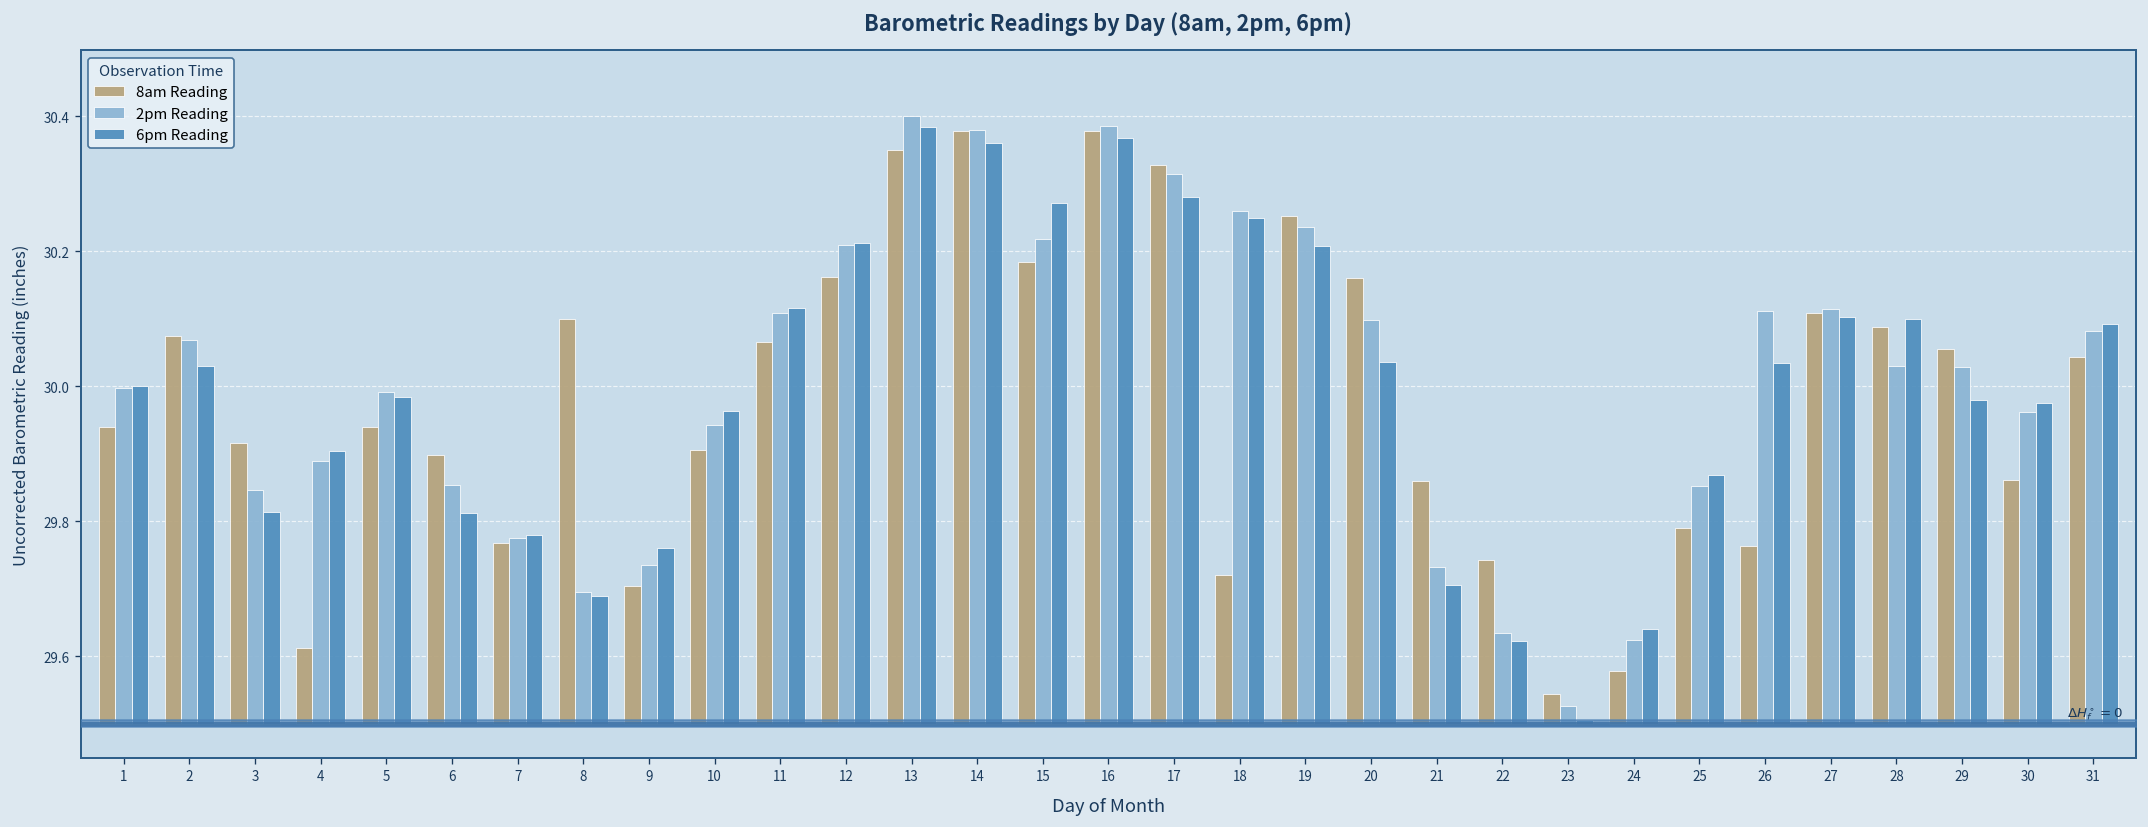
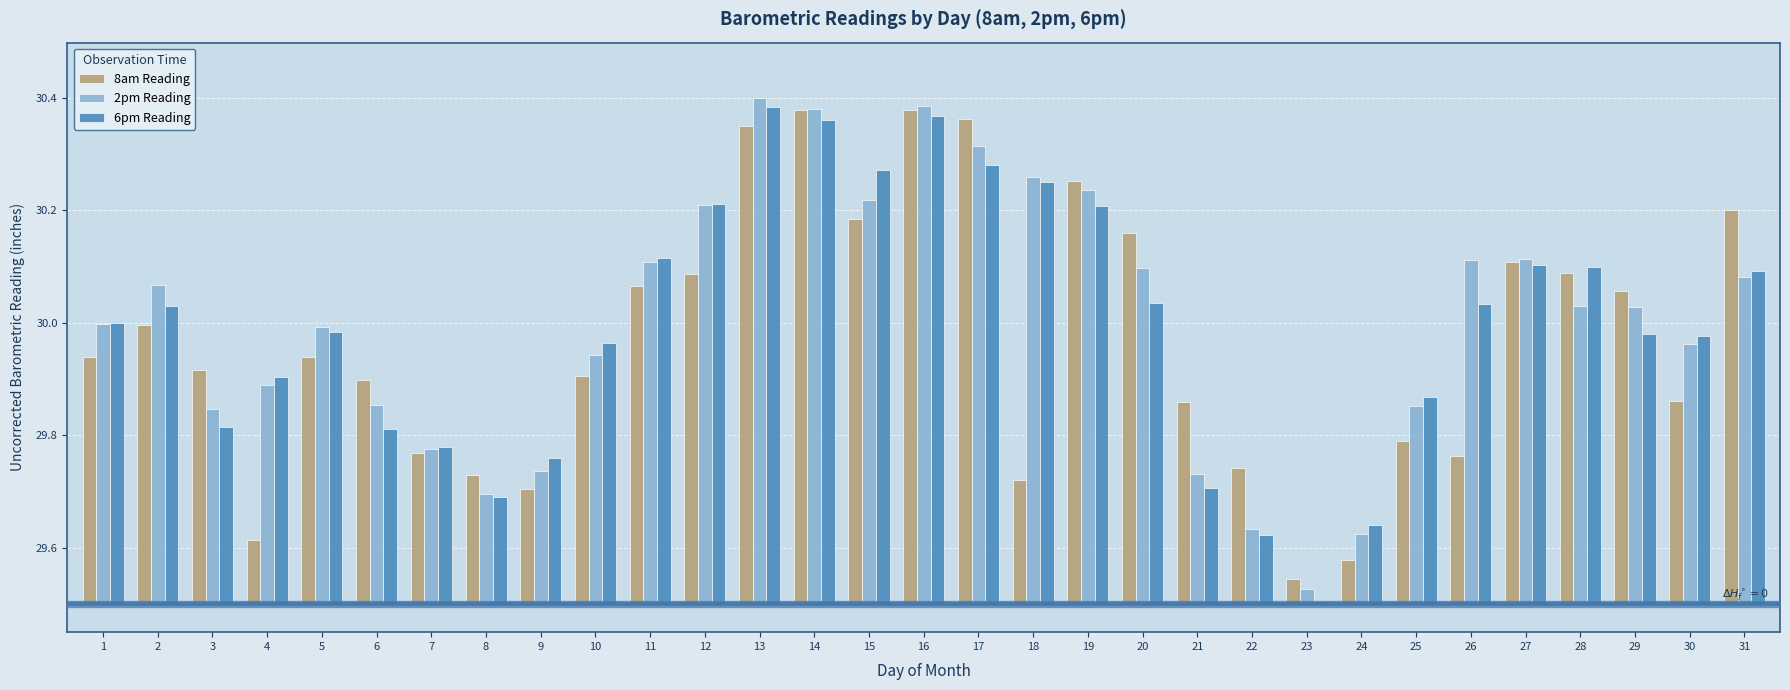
  {
    "8am Reading": {
      "1": 29.94,
-     "2": 30.07,
+     "2": 30.00,
      "3": 29.92,
      "4": 29.61,
      "5": 29.94,
      "6": 29.90,
      "7": 29.77,
-     "8": 30.10,
+     "8": 29.73,
      "9": 29.70,
      "10": 29.91,
      "11": 30.07,
-     "12": 30.16,
+     "12": 30.09,
      "13": 30.35,
      "14": 30.38,
      "15": 30.18,
      "16": 30.38,
-     "17": 30.33,
+     "17": 30.36,
      "18": 29.72,
      "19": 30.25,
      "20": 30.16,
      "21": 29.86,
      "22": 29.74,
      "23": 29.54,
      "24": 29.58,
      "25": 29.79,
      "26": 29.76,
      "27": 30.11,
      "28": 30.09,
      "29": 30.06,
      "30": 29.86,
-     "31": 30.04
+     "31": 30.20
    },
    "2pm Reading": {
      "1": 30.00,
      "2": 30.07,
      "3": 29.85,
      "4": 29.89,
      "5": 29.99,
      "6": 29.85,
      "7": 29.78,
      "8": 29.70,
      "9": 29.74,
      "10": 29.94,
      "11": 30.11,
      "12": 30.21,
      "13": 30.40,
      "14": 30.38,
      "15": 30.22,
      "16": 30.39,
      "17": 30.31,
      "18": 30.26,
      "19": 30.24,
      "20": 30.10,
      "21": 29.73,
      "22": 29.63,
      "23": 29.53,
      "24": 29.62,
      "25": 29.85,
      "26": 30.11,
      "27": 30.11,
      "28": 30.03,
      "29": 30.03,
      "30": 29.96,
      "31": 30.08
    }
  }
